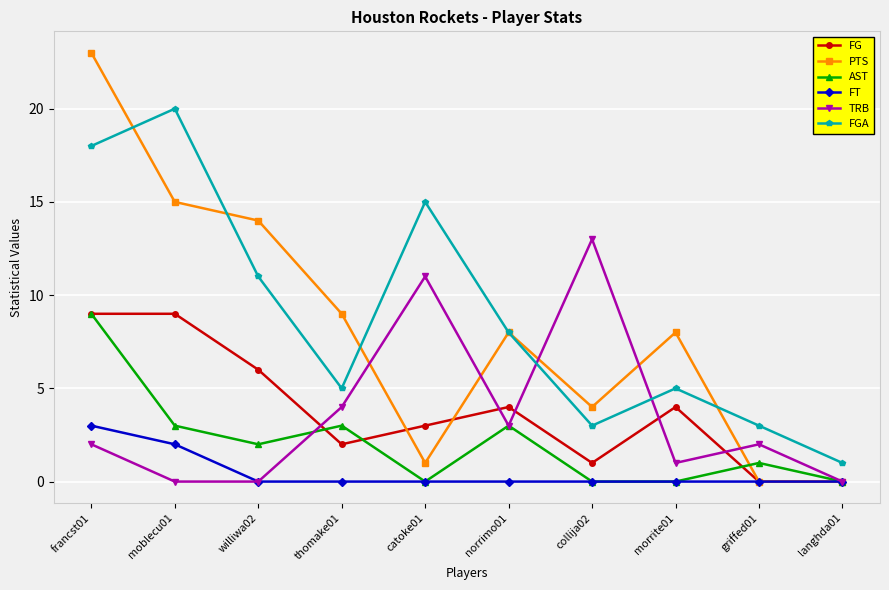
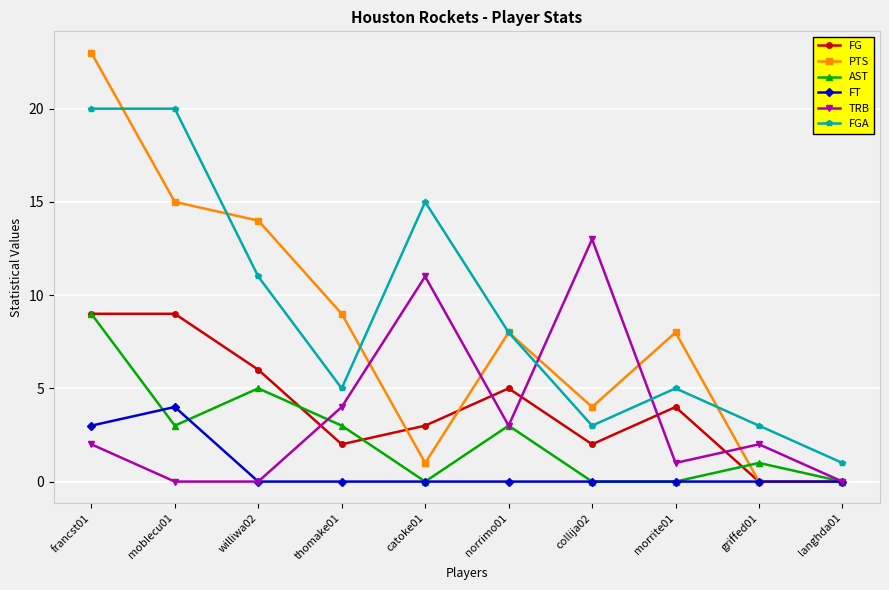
  {
    "FG": {
      "moblecu01": 9,
      "williwa02": 6,
      "thomake01": 2,
      "catoke01": 3,
-     "norrimo01": 4,
-     "collija02": 1,
+     "norrimo01": 5,
+     "collija02": 2,
      "morrite01": 4
    },
    "PTS": {
      "francst01": 23,
      "moblecu01": 15,
      "williwa02": 14,
      "thomake01": 9,
      "catoke01": 1,
      "collija02": 4,
      "morrite01": 8
    },
    "AST": {
      "moblecu01": 3,
-     "williwa02": 2,
+     "williwa02": 5,
      "thomake01": 3,
      "griffed01": 1
    },
    "FT": {
      "francst01": 3,
-     "moblecu01": 2,
+     "moblecu01": 4,
      "thomake01": 0,
      "norrimo01": 0
    },
    "TRB": {
      "francst01": 2,
      "moblecu01": 0,
      "thomake01": 4,
      "catoke01": 11,
      "collija02": 13,
      "morrite01": 1,
      "griffed01": 2
    },
    "FGA": {
-     "francst01": 18,
+     "francst01": 20,
      "moblecu01": 20,
      "williwa02": 11,
      "thomake01": 5,
      "catoke01": 15,
      "collija02": 3,
      "morrite01": 5,
      "griffed01": 3,
      "langhda01": 1
    }
  }
